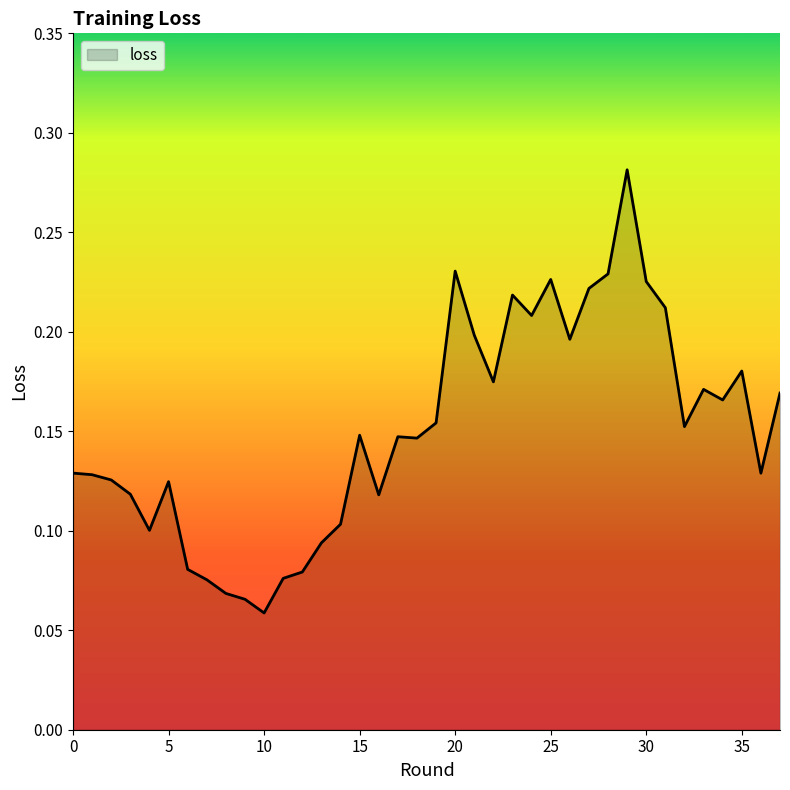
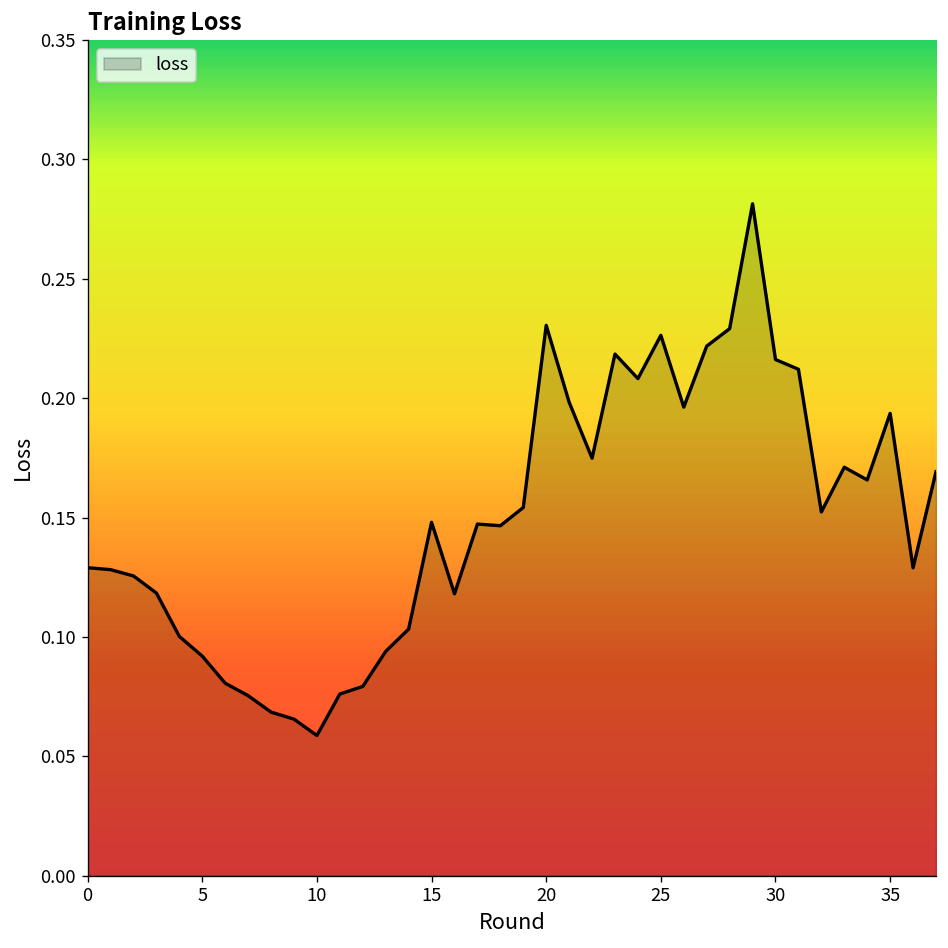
  {
    "0": 0.129,
-   "5": 0.125,
+   "5": 0.092,
    "10": 0.059,
    "15": 0.148,
    "20": 0.230,
    "25": 0.226,
-   "30": 0.225,
-   "35": 0.180
+   "30": 0.216,
+   "35": 0.194
  }
